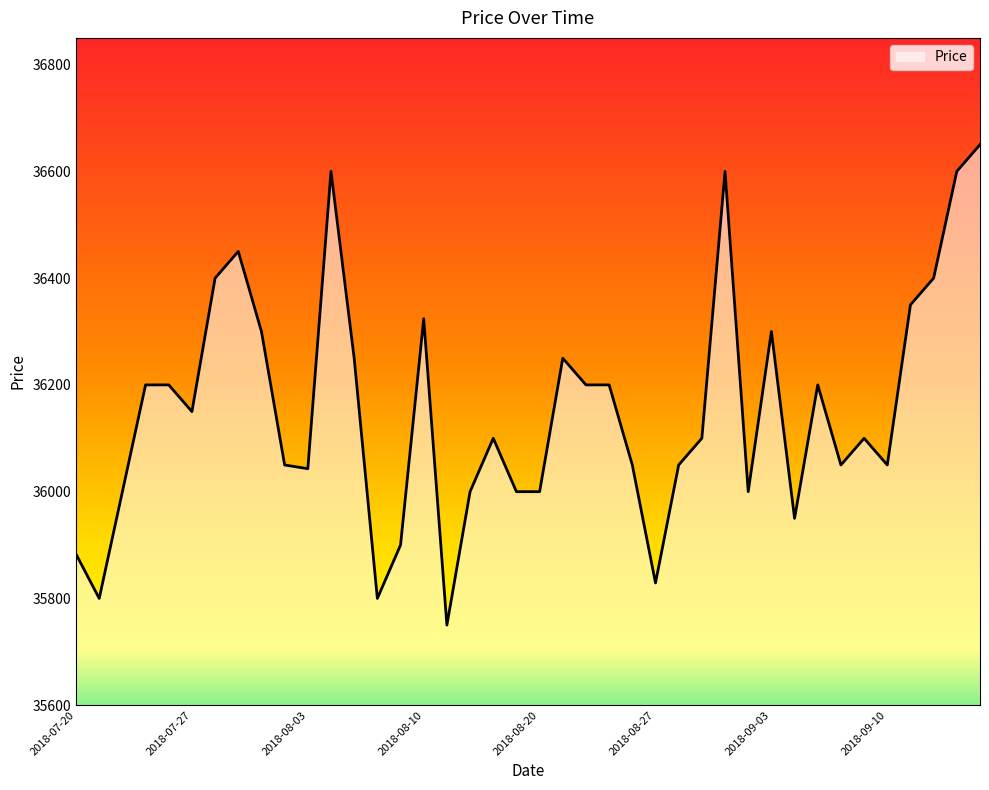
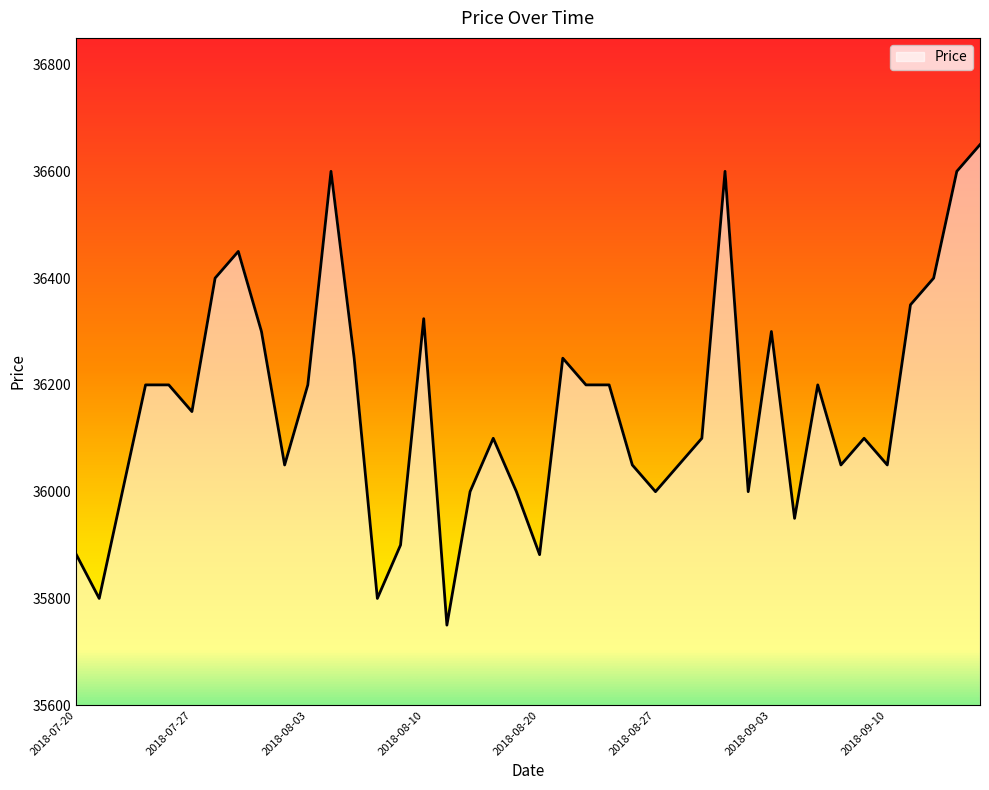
  {
    "2018-07-20": 35880,
    "2018-07-27": 36150,
-   "2018-08-03": 36040,
+   "2018-08-03": 36200,
    "2018-08-10": 36320,
-   "2018-08-20": 36000,
-   "2018-08-27": 35830,
+   "2018-08-20": 35880,
+   "2018-08-27": 36000,
    "2018-09-03": 36300,
    "2018-09-10": 36050
  }
